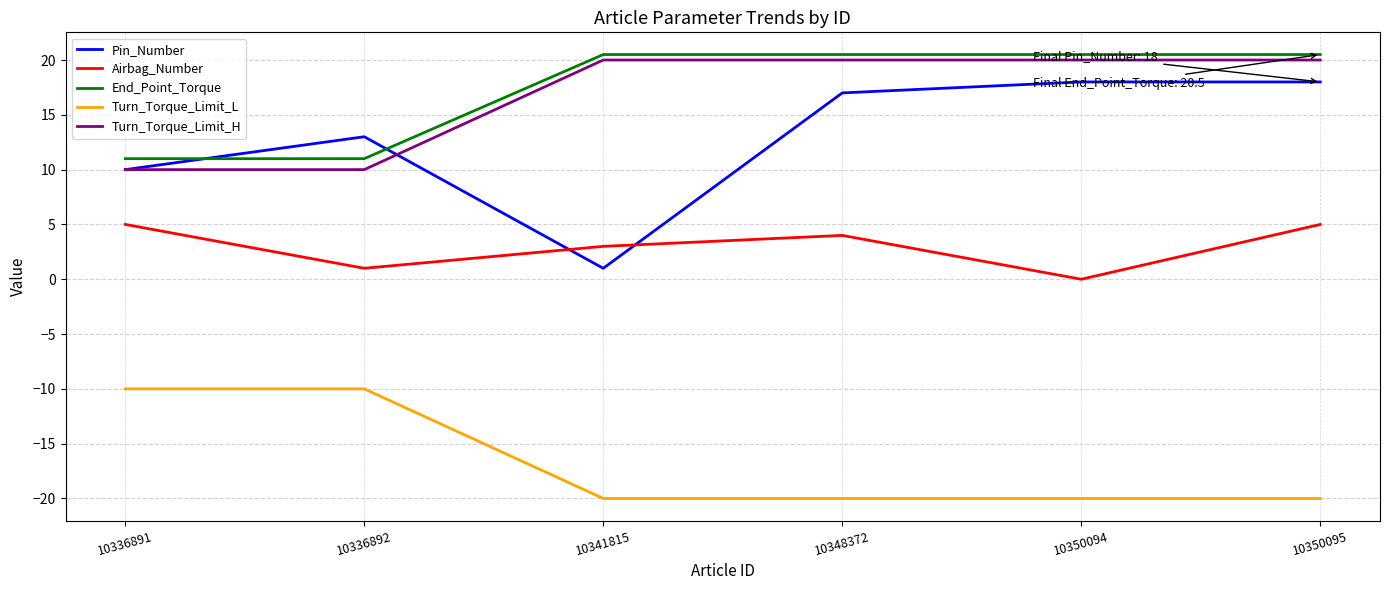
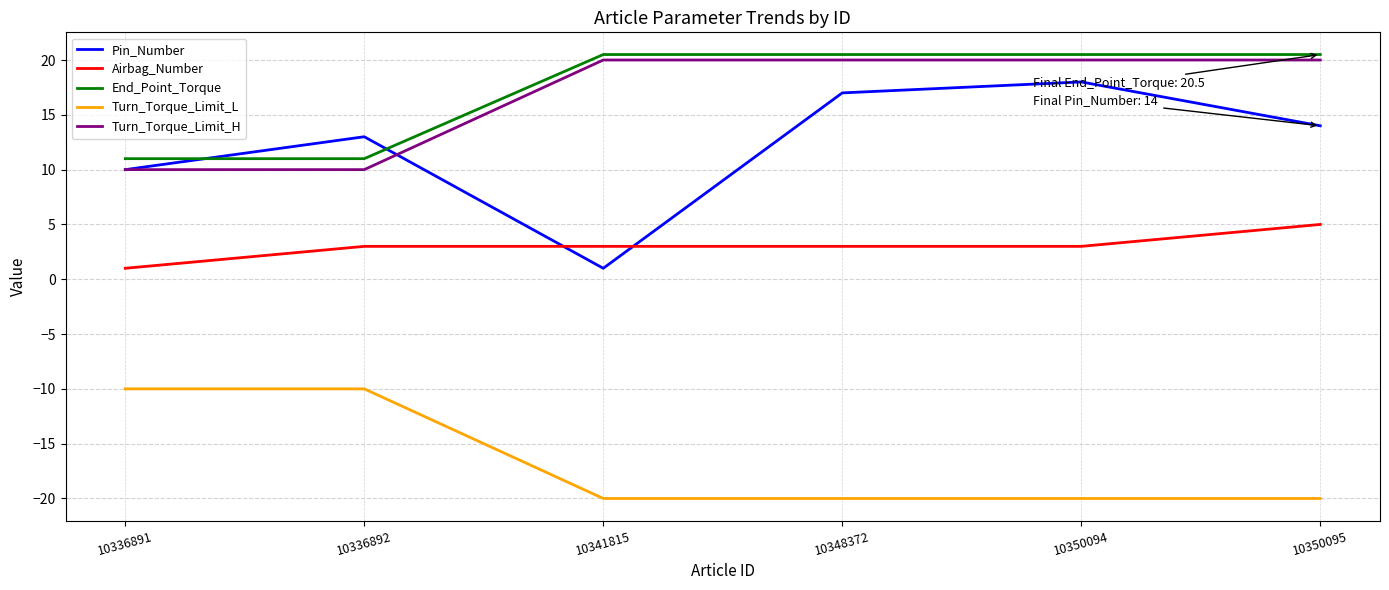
  {
    "Pin_Number": {
-     "10350095": 18
+     "10350095": 14
    },
    "Airbag_Number": {
-     "10336891": 5,
-     "10336892": 1,
+     "10336891": 1,
+     "10336892": 3,
      "10341815": 3,
-     "10348372": 4,
-     "10350094": 0,
+     "10348372": 3,
+     "10350094": 3,
      "10350095": 5
    },
    "End_Point_Torque": {
      "10336891": 11,
      "10336892": 11,
      "10341815": 20.5,
      "10348372": 20.5,
      "10350095": 20.5
    },
    "Turn_Torque_Limit_L": {
      "10336891": -10,
      "10336892": -10,
      "10341815": -20,
      "10348372": -20,
      "10350094": -20,
      "10350095": -20
    },
    "Turn_Torque_Limit_H": {
      "10336892": 10,
      "10341815": 20,
      "10348372": 20,
      "10350095": 20
    }
  }
